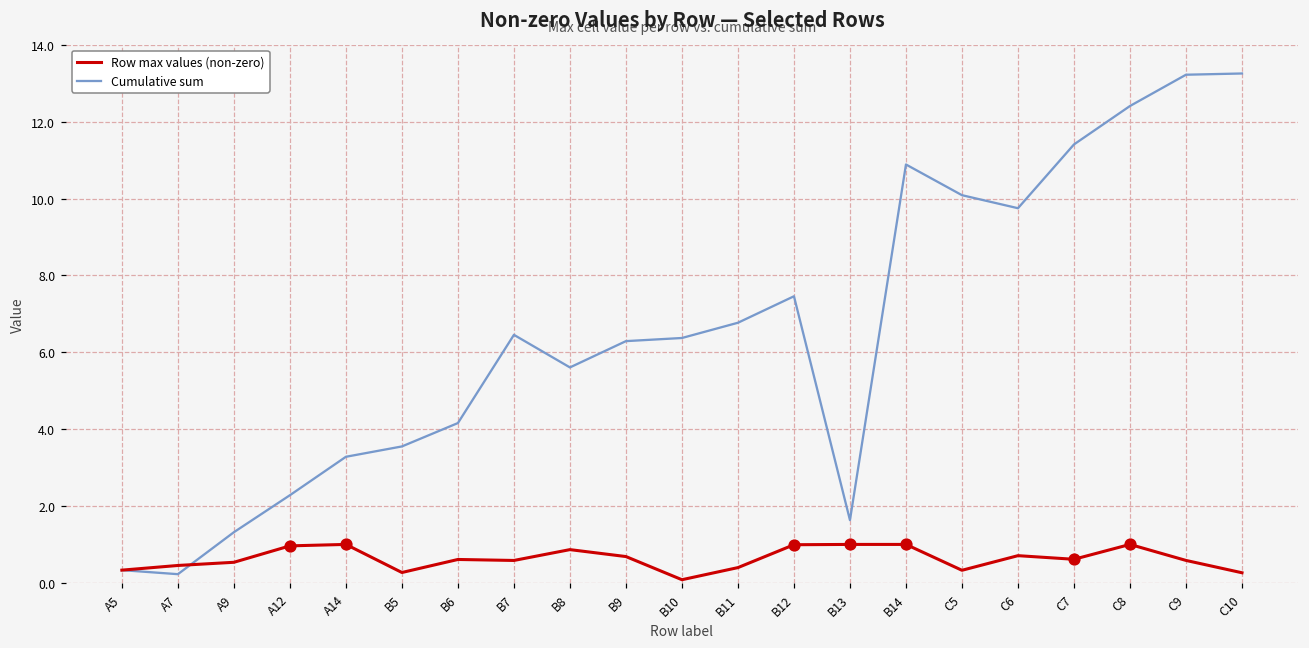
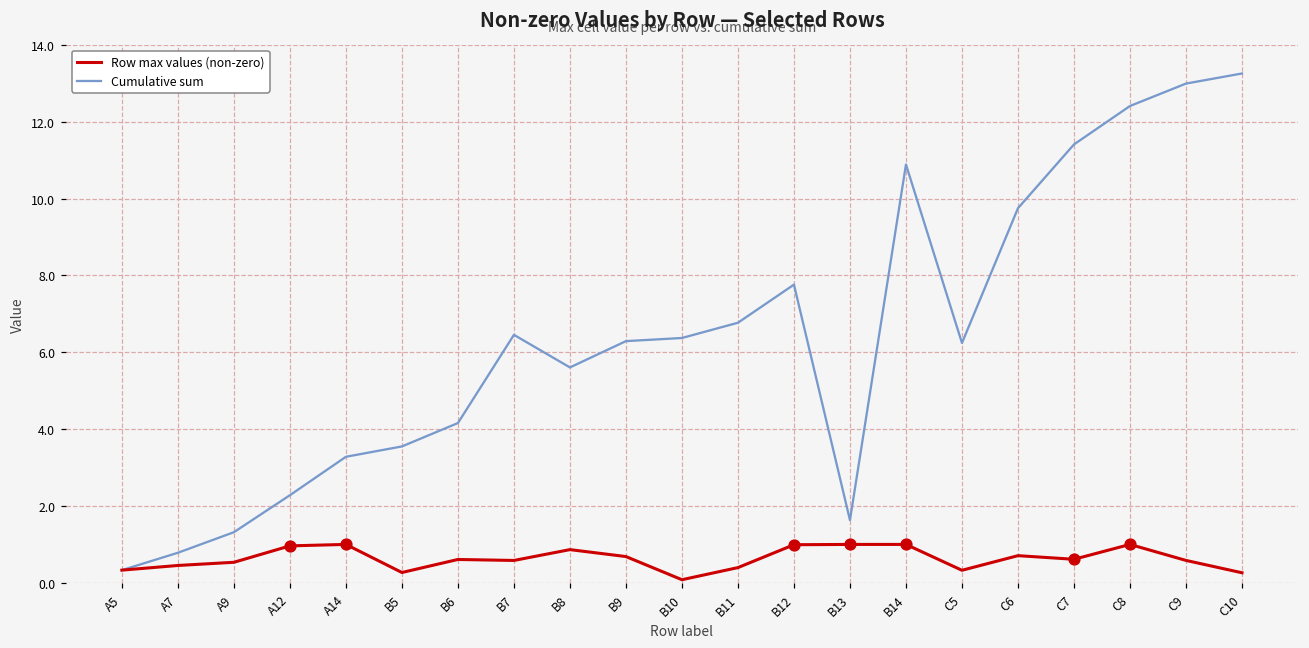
  {
    "Cumulative sum": {
-     "A7": 0.2,
+     "A7": 0.8,
      "A9": 1.3,
      "A12": 2.3,
      "A14": 3.3,
      "B5": 3.5,
      "B6": 4.2,
      "B7": 6.5,
      "B8": 5.6,
      "B9": 6.3,
      "B10": 6.4,
      "B11": 6.8,
-     "B12": 7.5,
+     "B12": 7.8,
      "B13": 1.6,
      "B14": 10.9,
-     "C5": 10.1,
+     "C5": 6.2,
      "C6": 9.7,
      "C7": 11.4,
      "C8": 12.4,
-     "C9": 13.2,
+     "C9": 13.0,
      "C10": 13.3
    }
  }
